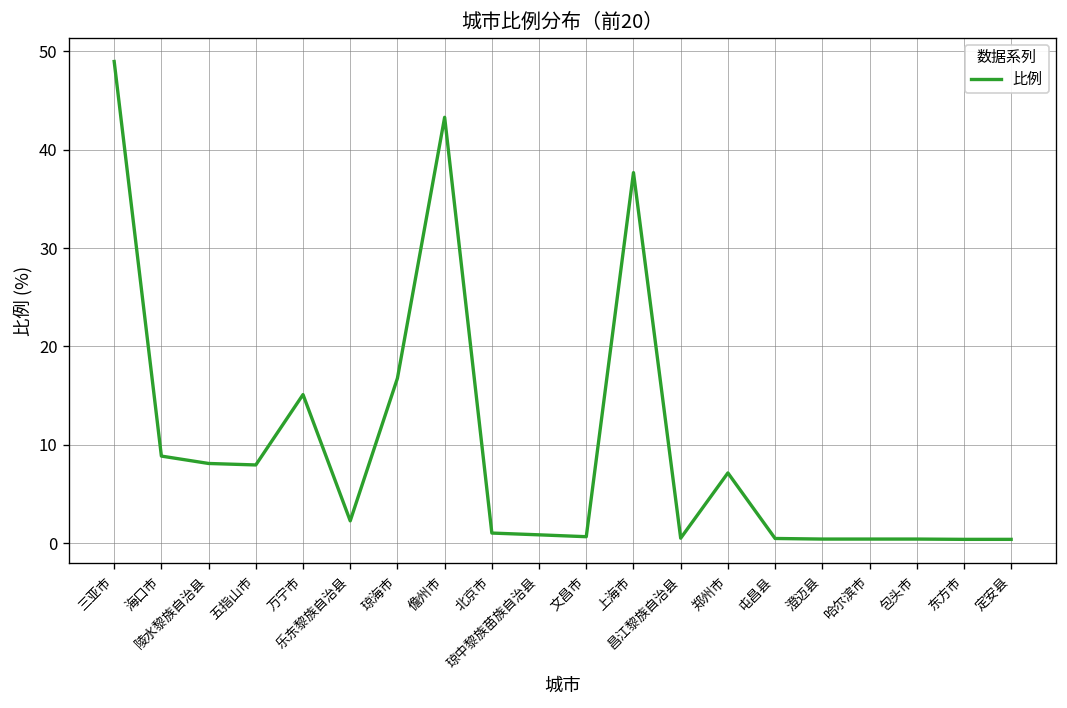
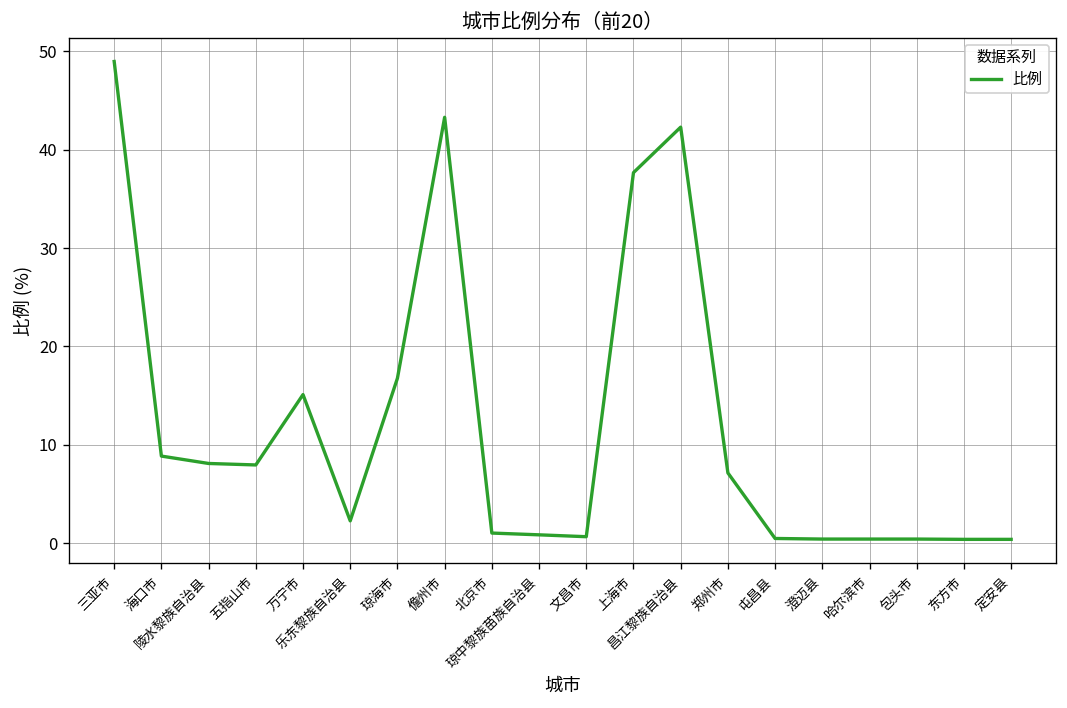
  {
    "三亚市": 49,
    "海口市": 9,
    "陵水黎族自治县": 8,
    "五指山市": 8,
    "万宁市": 15,
    "乐东黎族自治县": 2,
    "琼海市": 17,
    "儋州市": 43,
    "北京市": 1,
    "琼中黎族苗族自治县": 1,
    "文昌市": 1,
    "上海市": 38,
-   "昌江黎族自治县": 1,
+   "昌江黎族自治县": 42,
    "郑州市": 7,
    "屯昌县": 0,
    "澄迈县": 0,
    "哈尔滨市": 0,
    "包头市": 0,
    "东方市": 0,
    "定安县": 0
  }
